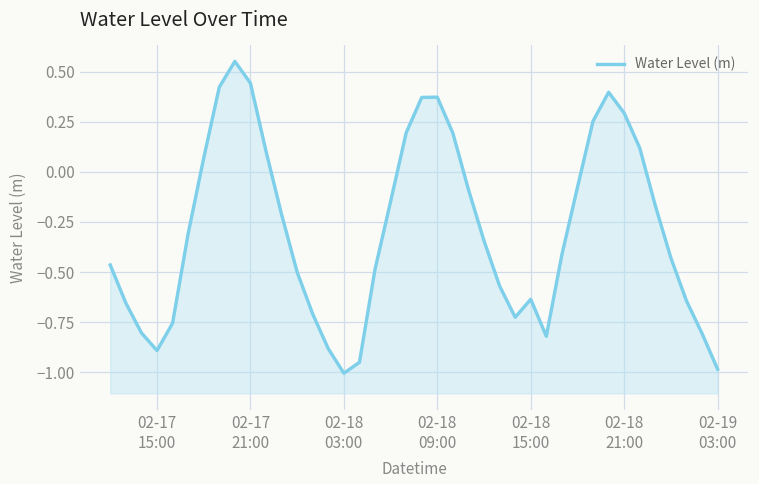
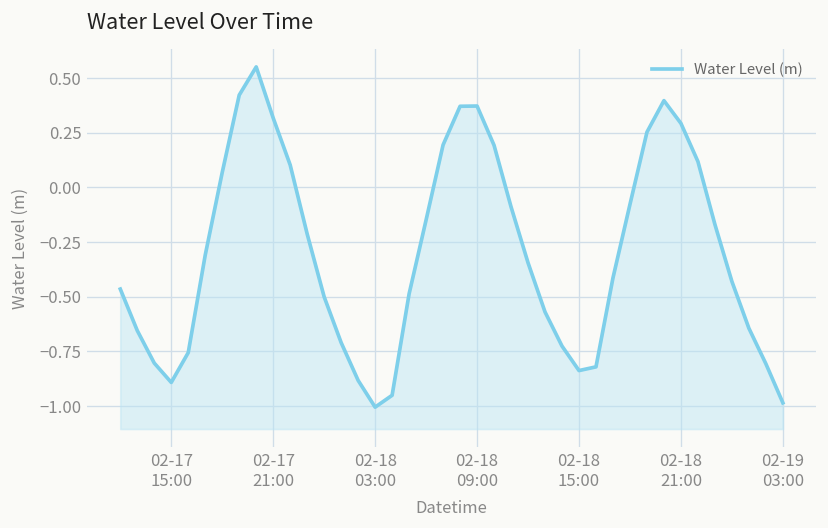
  {
    "02-17 15:00": -0.89,
-   "02-17 21:00": 0.44,
+   "02-17 21:00": 0.32,
    "02-18 03:00": -1.01,
    "02-18 09:00": 0.37,
-   "02-18 15:00": -0.64,
+   "02-18 15:00": -0.84,
    "02-18 21:00": 0.29,
    "02-19 03:00": -0.99
  }
